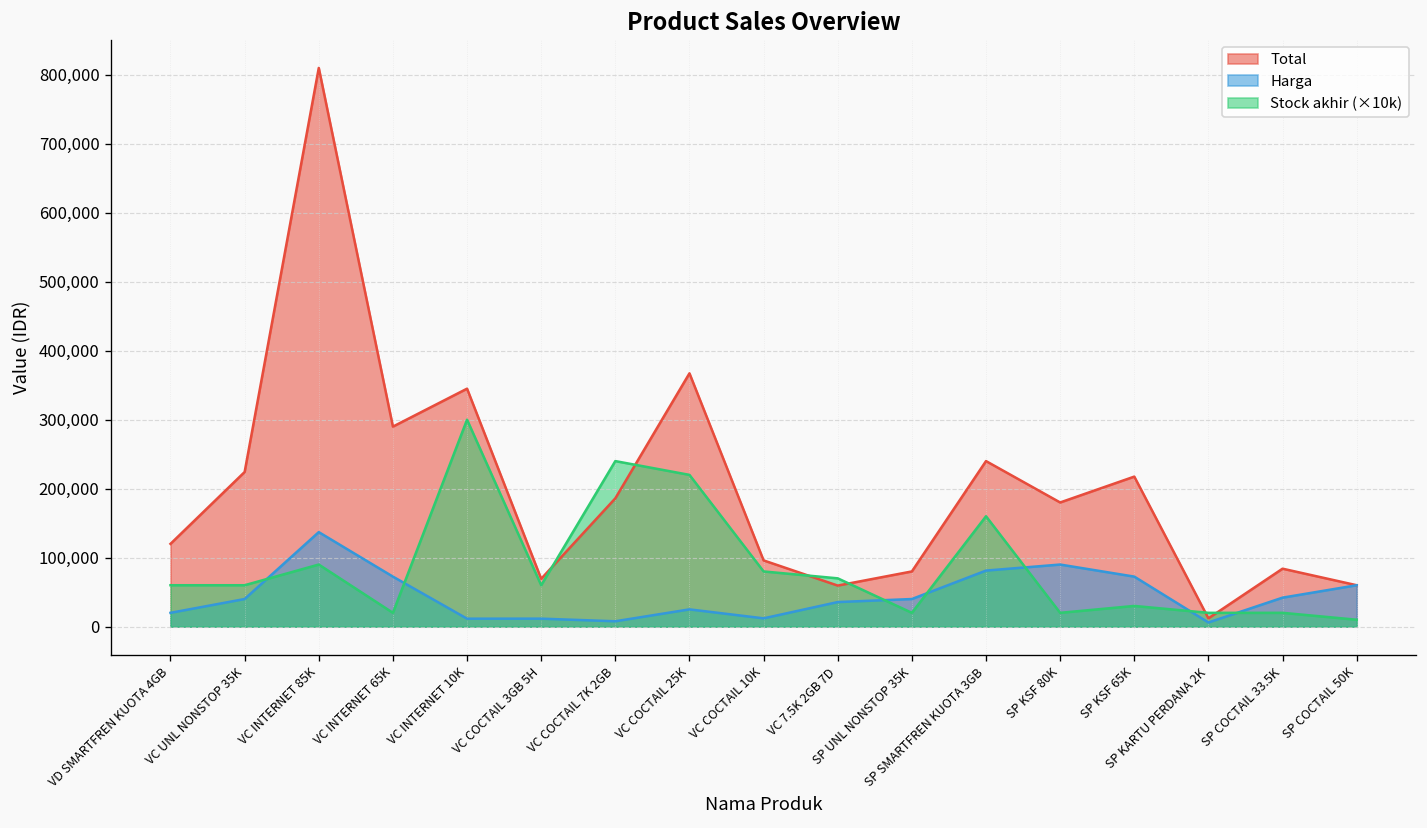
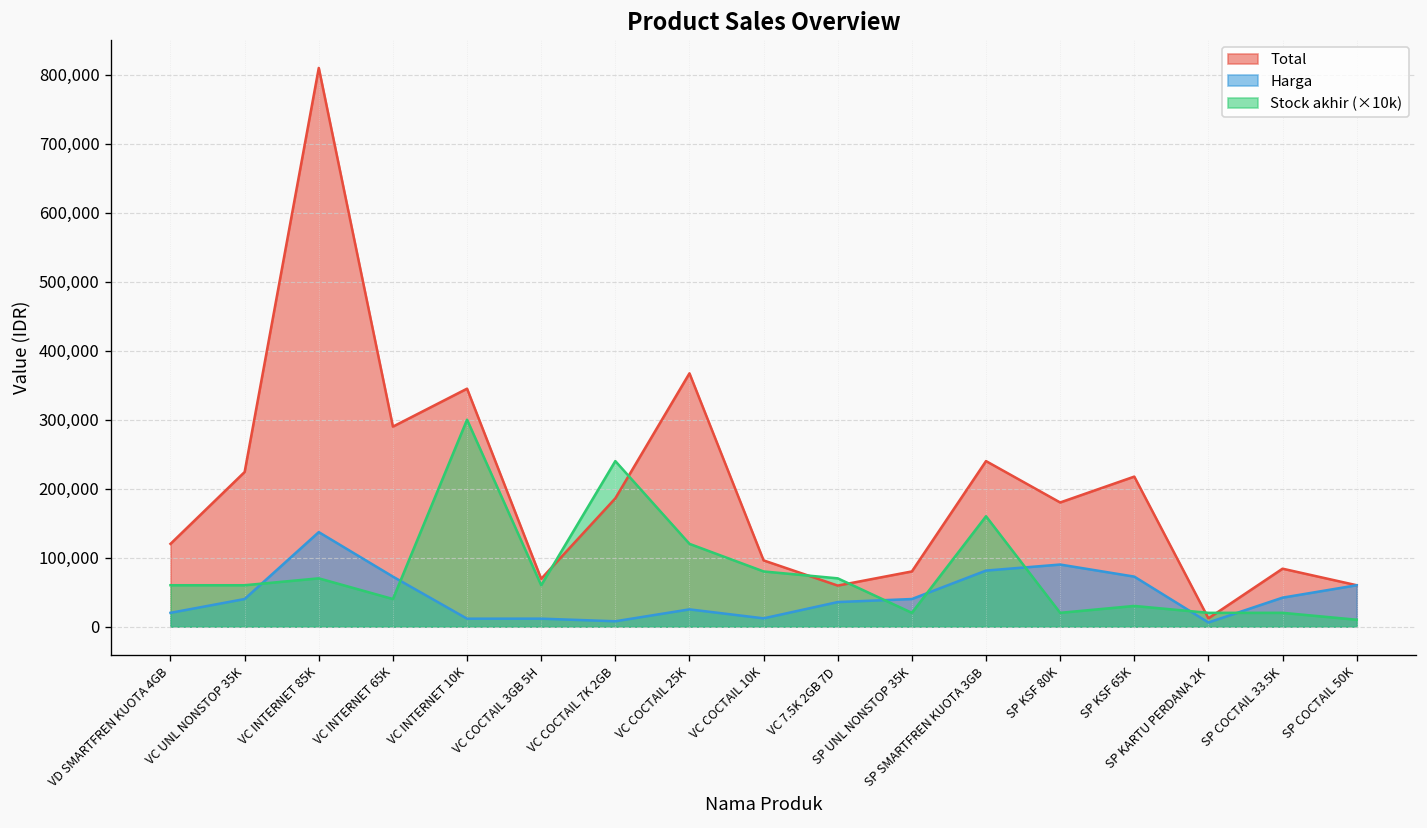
  {
    "Total": {
      "VD SMARTFREN KUOTA 4GB": "120,000",
      "VC UNL NONSTOP 35K": "220,000",
      "VC INTERNET 85K": "810,000",
      "VC INTERNET 65K": "290,000",
      "VC INTERNET 10K": "350,000",
      "VC COCTAIL 3GB 5H": "70,000",
      "VC COCTAIL 7K 2GB": "190,000",
      "VC COCTAIL 25K": "370,000",
      "VC COCTAIL 10K": "100,000",
      "VC 7.5K 2GB 7D": "60,000",
      "SP UNL NONSTOP 35K": "80,000",
      "SP SMARTFREN KUOTA 3GB": "240,000",
      "SP KSF 80K": "180,000",
      "SP KSF 65K": "220,000",
      "SP KARTU PERDANA 2K": "10,000",
      "SP COCTAIL 33.5K": "80,000"
    },
    "Harga": {
      "VD SMARTFREN KUOTA 4GB": "20,000",
      "VC UNL NONSTOP 35K": "40,000",
      "VC INTERNET 85K": "140,000",
      "VC INTERNET 65K": "70,000",
      "VC INTERNET 10K": "10,000",
      "VC COCTAIL 3GB 5H": "10,000",
      "VC COCTAIL 7K 2GB": "10,000",
      "VC COCTAIL 25K": "30,000",
      "VC COCTAIL 10K": "10,000",
      "VC 7.5K 2GB 7D": "40,000",
      "SP UNL NONSTOP 35K": "40,000",
      "SP SMARTFREN KUOTA 3GB": "80,000",
      "SP KSF 80K": "90,000",
      "SP KSF 65K": "70,000",
      "SP KARTU PERDANA 2K": "10,000",
      "SP COCTAIL 33.5K": "40,000"
    },
    "Stock akhir (×10k)": {
      "VD SMARTFREN KUOTA 4GB": "60,000",
      "VC UNL NONSTOP 35K": "60,000",
-     "VC INTERNET 85K": "90,000",
-     "VC INTERNET 65K": "20,000",
+     "VC INTERNET 85K": "70,000",
+     "VC INTERNET 65K": "40,000",
      "VC INTERNET 10K": "300,000",
      "VC COCTAIL 3GB 5H": "60,000",
      "VC COCTAIL 7K 2GB": "240,000",
-     "VC COCTAIL 25K": "220,000",
+     "VC COCTAIL 25K": "120,000",
      "VC COCTAIL 10K": "80,000",
      "VC 7.5K 2GB 7D": "70,000",
      "SP UNL NONSTOP 35K": "20,000",
      "SP SMARTFREN KUOTA 3GB": "160,000",
      "SP KSF 80K": "20,000",
      "SP KSF 65K": "30,000",
      "SP KARTU PERDANA 2K": "20,000",
      "SP COCTAIL 33.5K": "20,000",
      "SP COCTAIL 50K": "10,000"
    }
  }
